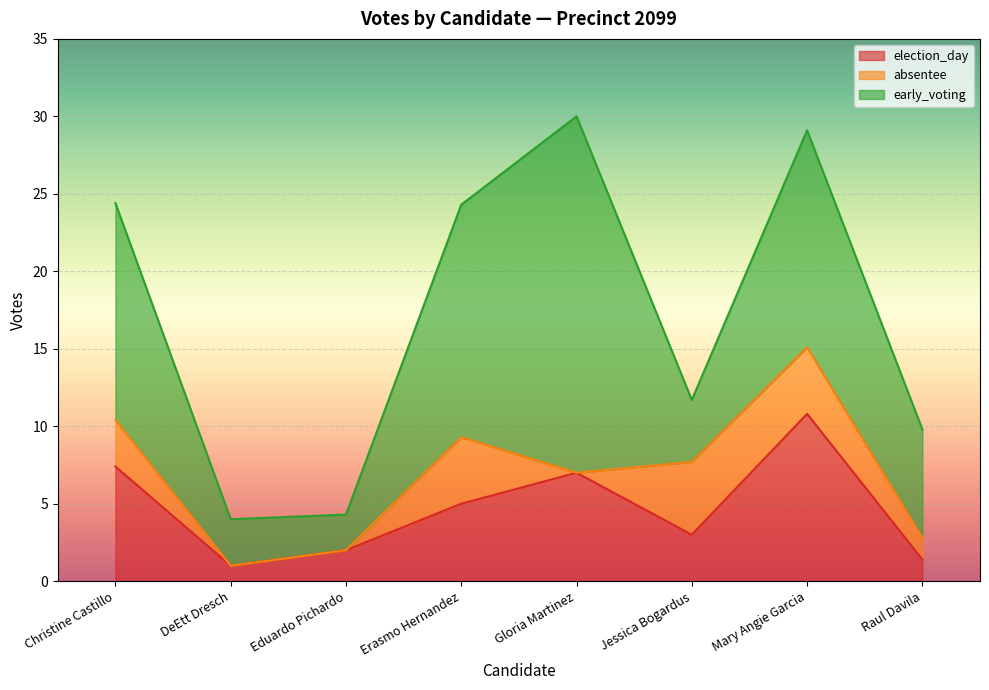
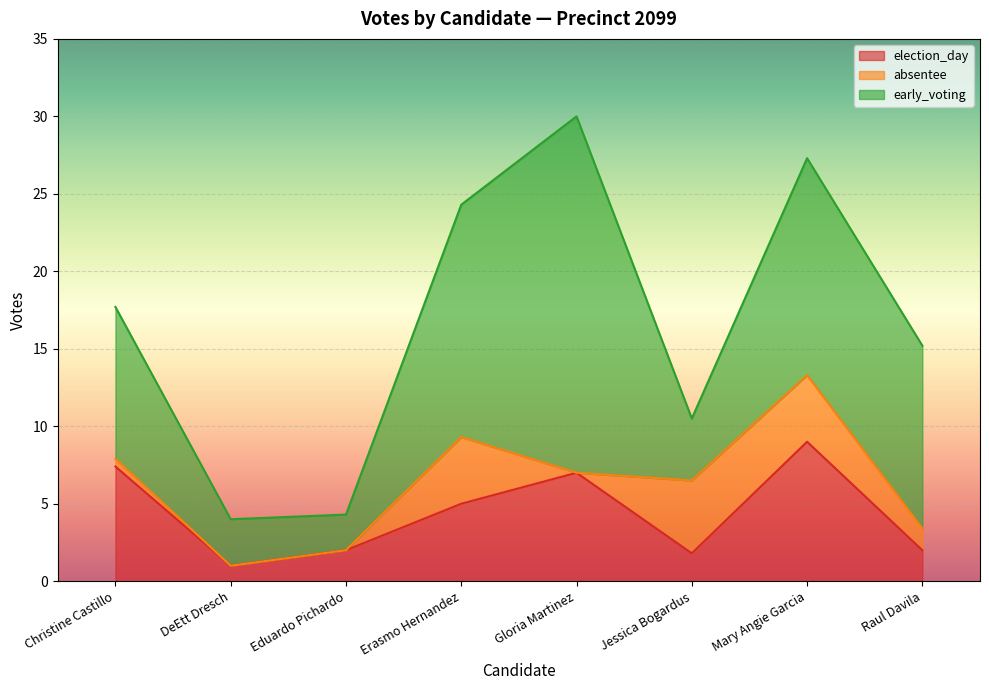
  {
    "election_day": {
      "Christine Castillo": 7.4,
      "Erasmo Hernandez": 5.0,
-     "Jessica Bogardus": 3.0,
-     "Mary Angie Garcia": 10.8,
-     "Raul Davila": 1.4
+     "Jessica Bogardus": 1.8,
+     "Mary Angie Garcia": 9.0,
+     "Raul Davila": 2.0
    },
    "absentee": {
-     "Christine Castillo": 3.0,
+     "Christine Castillo": 0.5,
      "Erasmo Hernandez": 4.3,
      "Jessica Bogardus": 4.7,
      "Mary Angie Garcia": 4.3,
      "Raul Davila": 1.4
    },
    "early_voting": {
-     "Christine Castillo": 14.0,
+     "Christine Castillo": 9.8,
      "DeEtt Dresch": 3.0,
      "Eduardo Pichardo": 2.3,
      "Erasmo Hernandez": 15.0,
      "Gloria Martinez": 23.0,
      "Jessica Bogardus": 4.0,
      "Mary Angie Garcia": 14.0,
-     "Raul Davila": 7.0
+     "Raul Davila": 11.8
    }
  }
